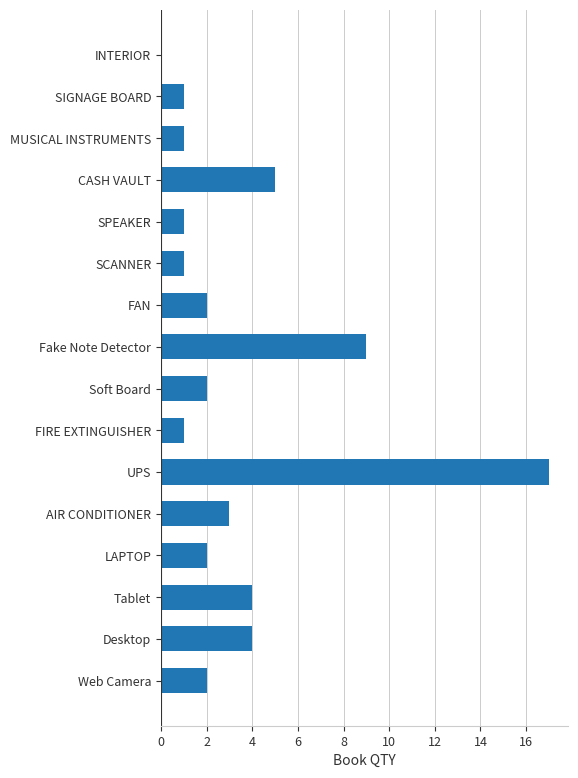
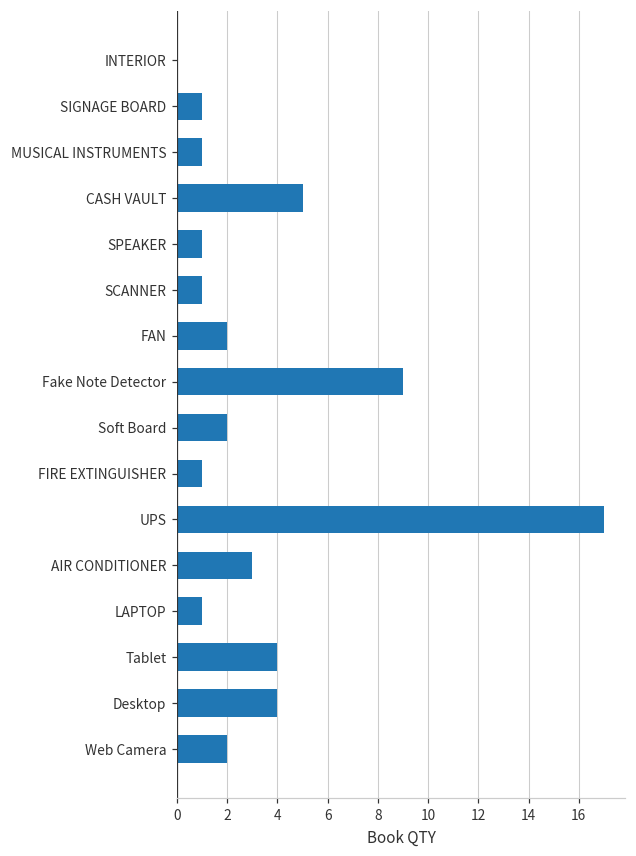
  {
    "INTERIOR": 0,
    "SIGNAGE BOARD": 1,
    "MUSICAL INSTRUMENTS": 1,
    "CASH VAULT": 5,
    "SPEAKER": 1,
    "SCANNER": 1,
    "FAN": 2,
    "Fake Note Detector": 9,
    "Soft Board": 2,
    "FIRE EXTINGUISHER": 1,
    "UPS": 17,
    "AIR CONDITIONER": 3,
-   "LAPTOP": 2,
+   "LAPTOP": 1,
    "Tablet": 4,
    "Desktop": 4,
    "Web Camera": 2
  }
